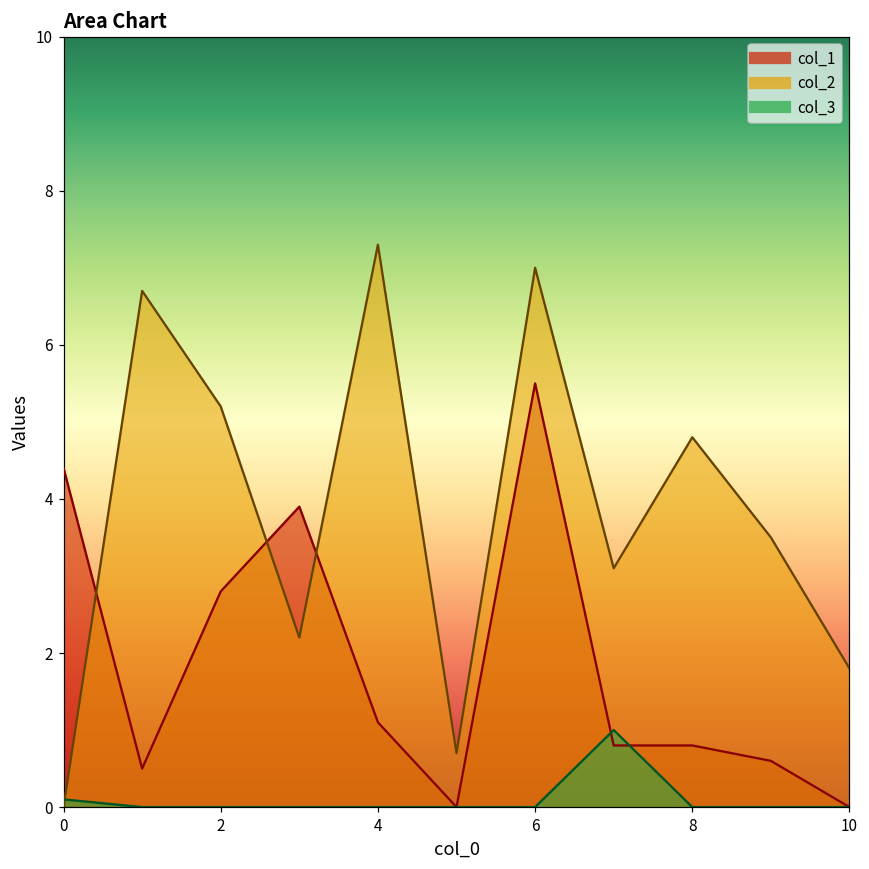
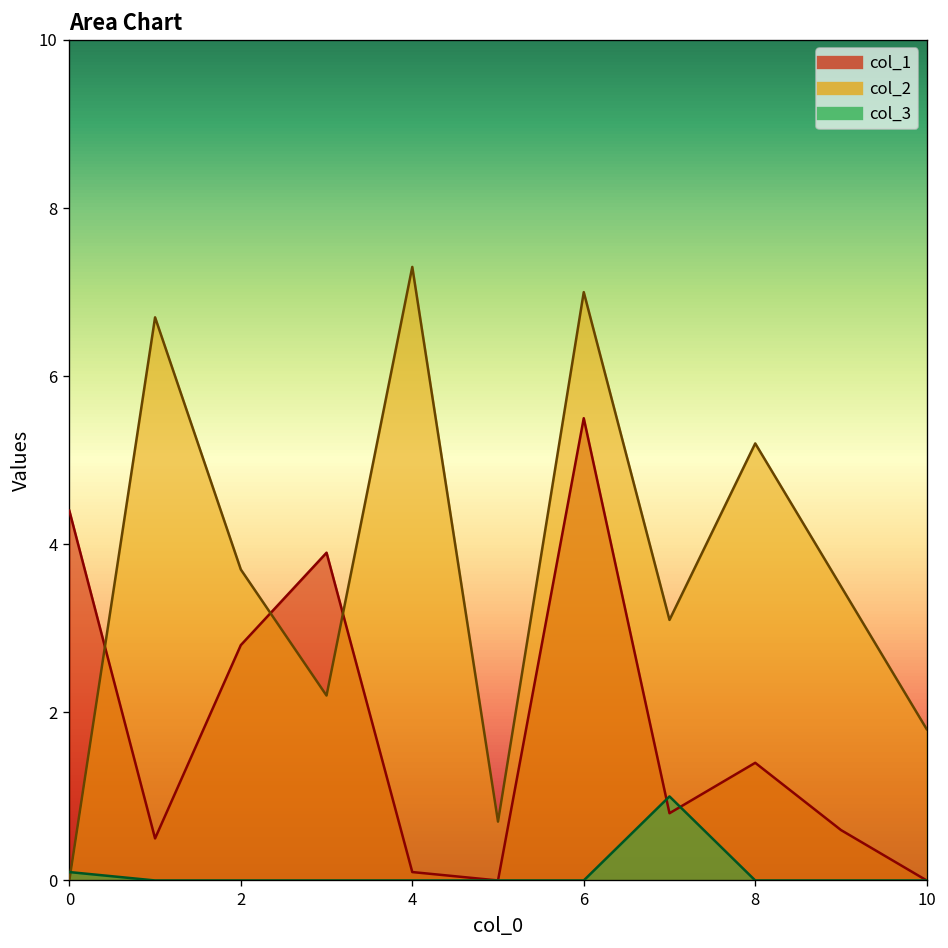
  {
    "col_1": {
      "0": 4.4,
      "2": 2.8,
-     "4": 1.1,
+     "4": 0.1,
      "6": 5.5,
-     "8": 0.8
+     "8": 1.4
    },
    "col_2": {
      "0": 0.0,
-     "2": 5.2,
+     "2": 3.7,
      "4": 7.3,
      "6": 7.0,
-     "8": 4.8,
+     "8": 5.2,
      "10": 1.8
    },
    "col_3": {
      "0": 0.1,
      "2": 0.0,
      "4": 0.0,
      "6": 0.0,
      "8": 0.0
    }
  }
